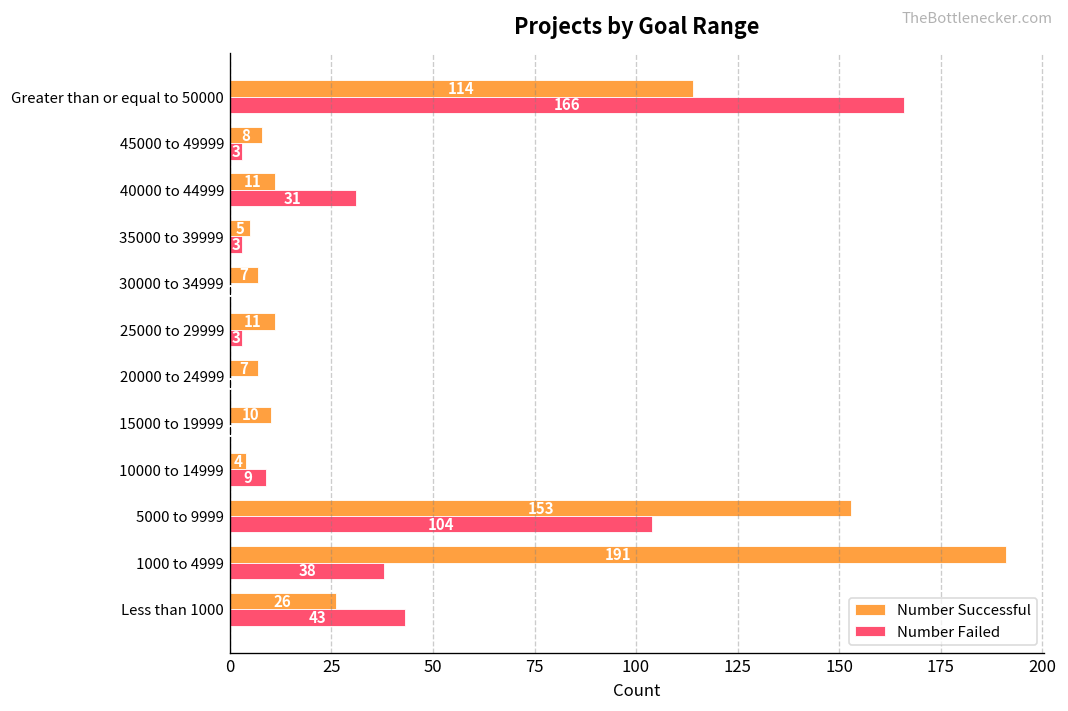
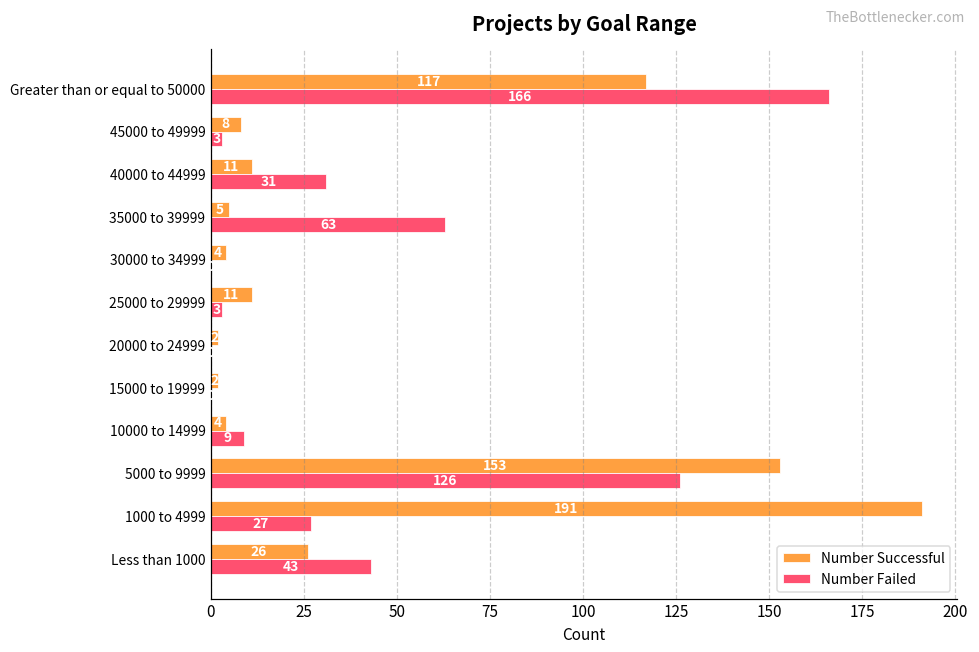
  {
    "Number Successful": {
-     "Greater than or equal to 50000": 114,
+     "Greater than or equal to 50000": 117,
      "45000 to 49999": 8,
      "40000 to 44999": 11,
      "35000 to 39999": 5,
-     "30000 to 34999": 7,
+     "30000 to 34999": 4,
      "25000 to 29999": 11,
-     "20000 to 24999": 7,
-     "15000 to 19999": 10,
+     "20000 to 24999": 2,
+     "15000 to 19999": 2,
      "10000 to 14999": 4,
      "5000 to 9999": 153,
      "1000 to 4999": 191,
      "Less than 1000": 26
    },
    "Number Failed": {
      "Greater than or equal to 50000": 166,
      "45000 to 49999": 3,
      "40000 to 44999": 31,
-     "35000 to 39999": 3,
+     "35000 to 39999": 63,
      "25000 to 29999": 3,
      "10000 to 14999": 9,
-     "5000 to 9999": 104,
-     "1000 to 4999": 38,
+     "5000 to 9999": 126,
+     "1000 to 4999": 27,
      "Less than 1000": 43
    }
  }
